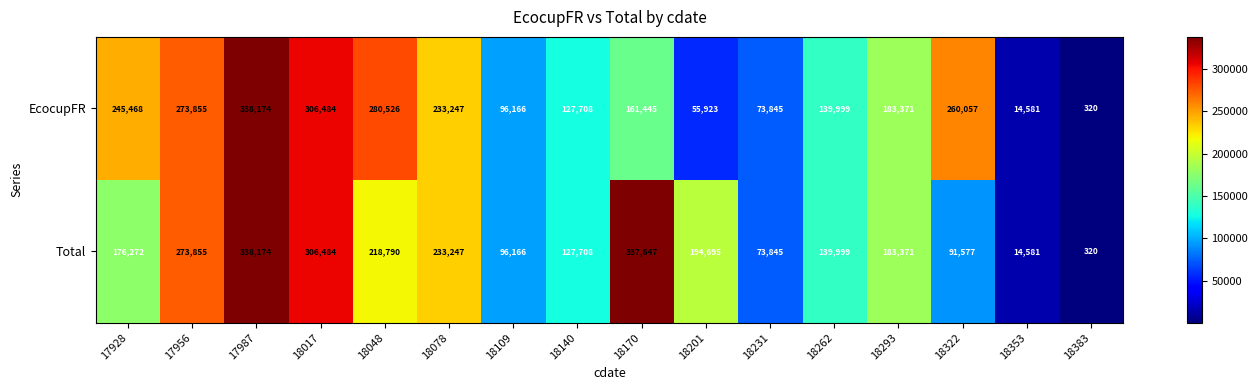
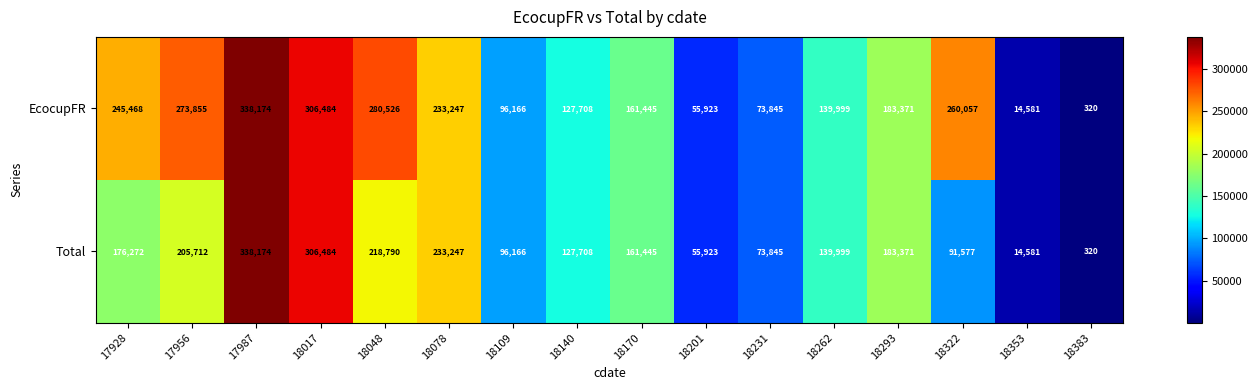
  {
    "EcocupFR": {
      "17928": "245,468",
      "17956": "273,855",
      "17987": "338,174",
      "18017": "306,484",
      "18048": "280,526",
      "18078": "233,247",
      "18109": "96,166",
      "18140": "127,708",
      "18170": "161,445",
      "18201": "55,923",
      "18231": "73,845",
      "18262": "139,999",
      "18293": "183,371",
      "18322": "260,057",
      "18353": "14,581",
      "18383": "320"
    },
    "Total": {
      "17928": "176,272",
-     "17956": "273,855",
+     "17956": "205,712",
      "17987": "338,174",
      "18017": "306,484",
      "18048": "218,790",
      "18078": "233,247",
      "18109": "96,166",
      "18140": "127,708",
-     "18170": "337,647",
-     "18201": "194,695",
+     "18170": "161,445",
+     "18201": "55,923",
      "18231": "73,845",
      "18262": "139,999",
      "18293": "183,371",
      "18322": "91,577",
      "18353": "14,581",
      "18383": "320"
    }
  }
